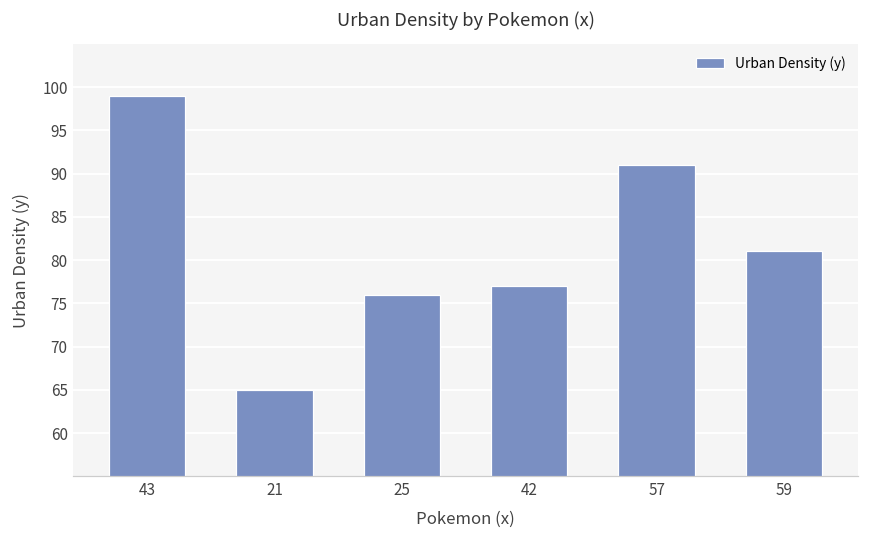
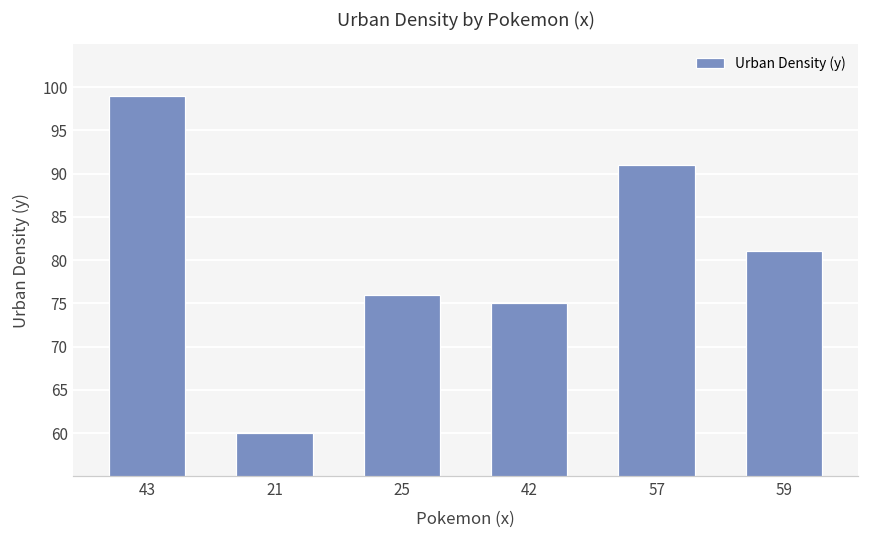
  {
    "43": 99,
-   "21": 65,
+   "21": 60,
    "25": 76,
-   "42": 77,
+   "42": 75,
    "57": 91,
    "59": 81
  }
